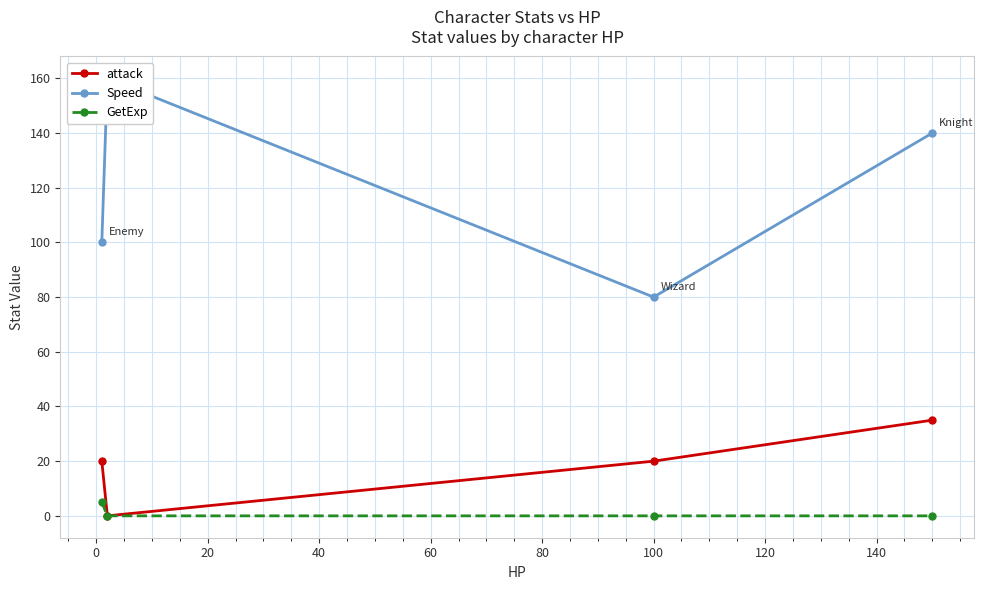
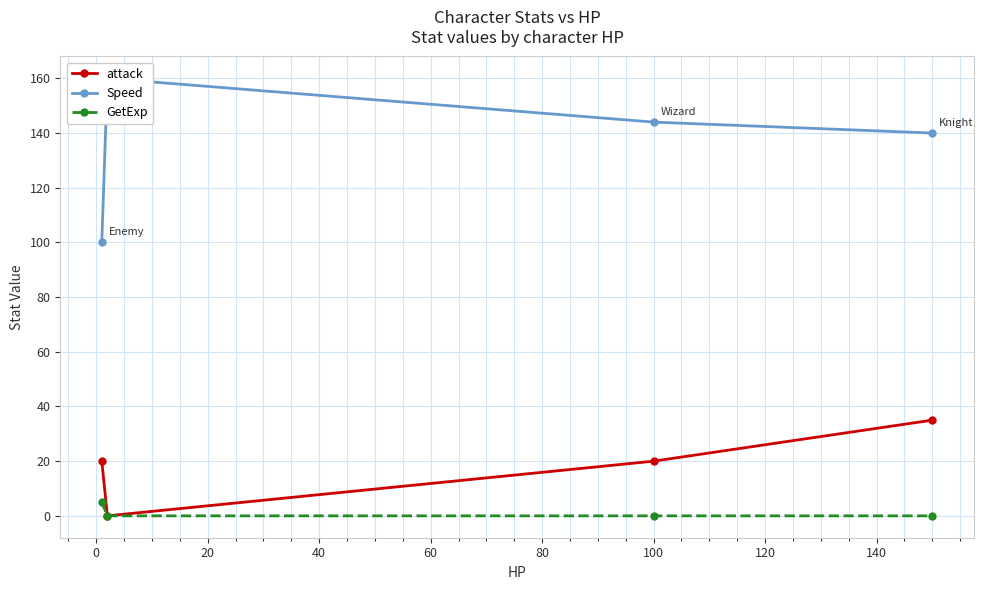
  {
    "attack": {
      "100": 20
    },
    "Speed": {
-     "100": 80
+     "100": 144
    },
    "GetExp": {
      "100": 0
    }
  }
